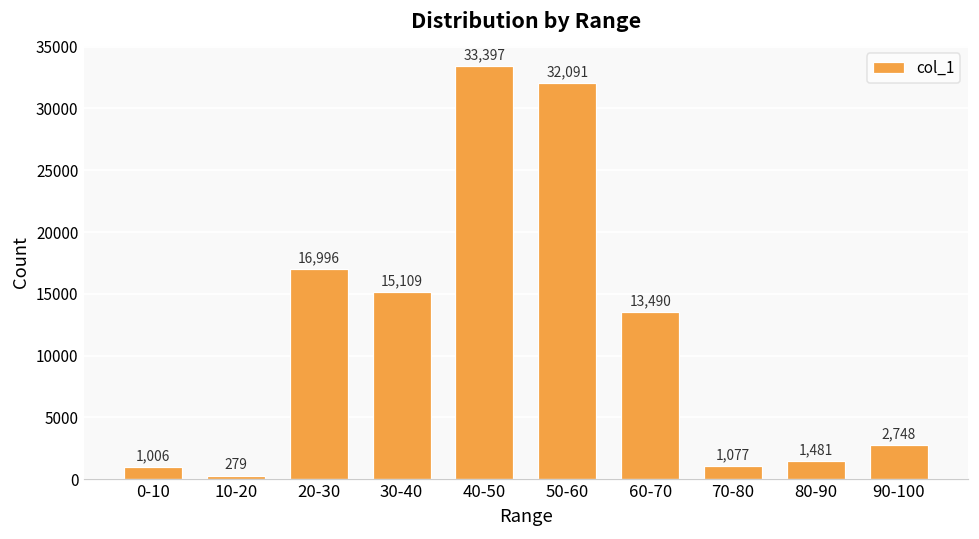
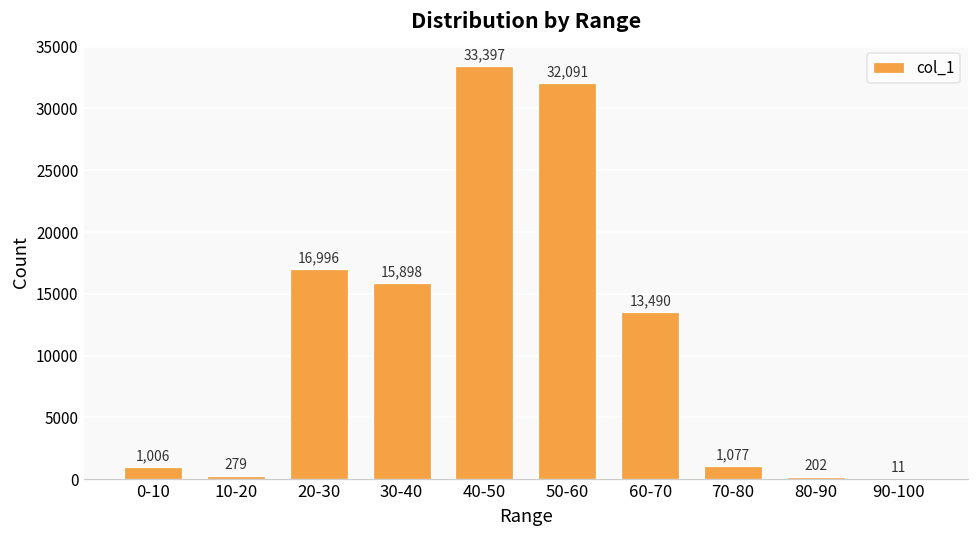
  {
    "0-10": "1,006",
    "10-20": "279",
    "20-30": "16,996",
-   "30-40": "15,109",
+   "30-40": "15,898",
    "40-50": "33,397",
    "50-60": "32,091",
    "60-70": "13,490",
    "70-80": "1,077",
-   "80-90": "1,481",
-   "90-100": "2,748"
+   "80-90": "202",
+   "90-100": "11"
  }
